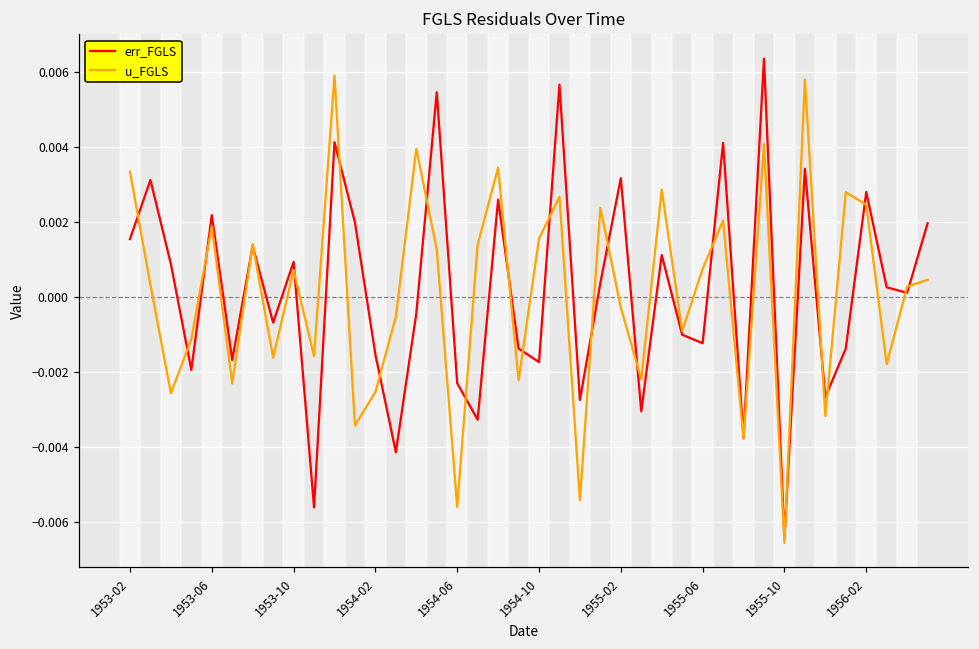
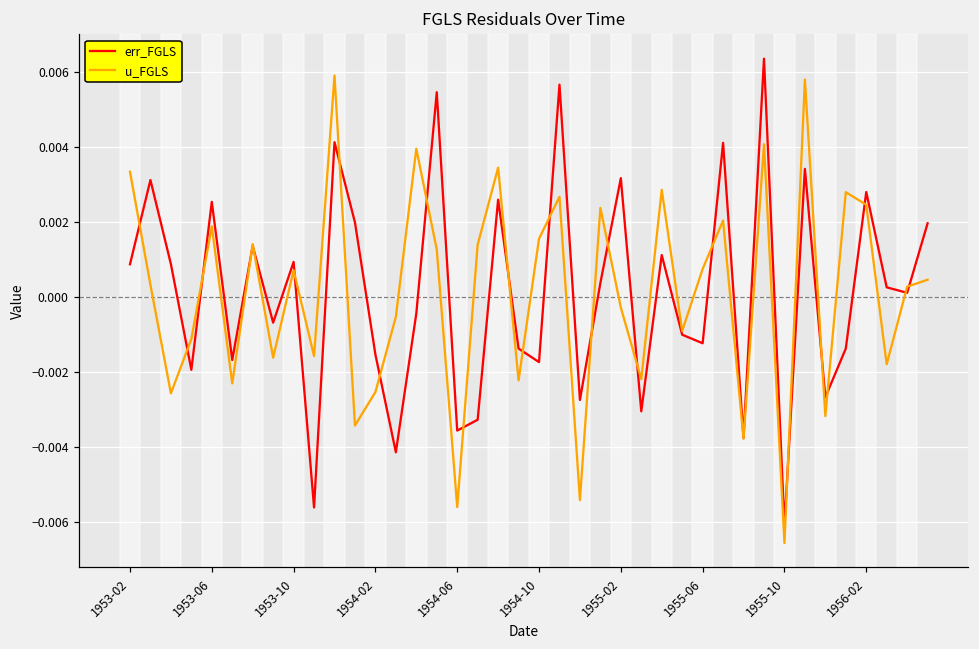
  {
    "err_FGLS": {
-     "1953-02": 0.0015,
-     "1953-06": 0.0022,
+     "1953-02": 0.0009,
+     "1953-06": 0.0025,
      "1953-10": 0.0009,
      "1954-02": -0.0015,
-     "1954-06": -0.0023,
+     "1954-06": -0.0036,
      "1954-10": -0.0017,
      "1955-02": 0.0032,
      "1955-06": -0.0012,
-     "1955-10": -0.0064,
+     "1955-10": -0.0061,
      "1956-02": 0.0028
    },
    "u_FGLS": {
      "1953-02": 0.0033,
      "1953-06": 0.0019,
      "1953-10": 0.0007,
      "1954-02": -0.0025,
      "1954-06": -0.0056,
      "1954-10": 0.0016,
      "1955-02": -0.0003,
      "1955-06": 0.0007,
      "1955-10": -0.0066,
      "1956-02": 0.0025
    }
  }
